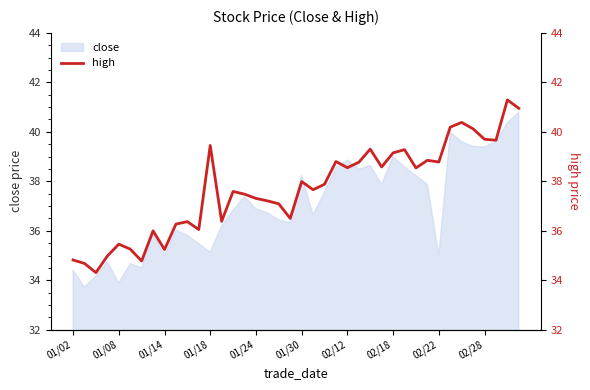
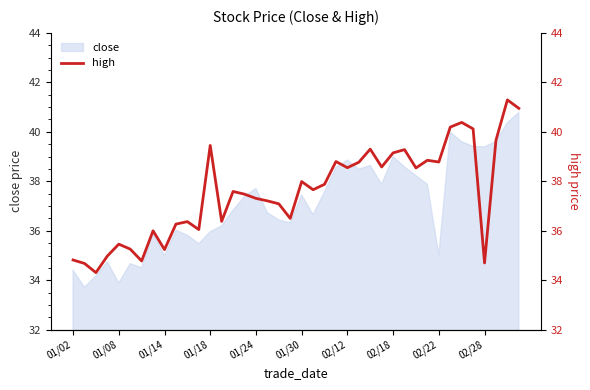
  {
    "close": {
      "01/02": 34.4,
      "01/08": 33.9,
      "01/14": 35.0,
-     "01/18": 35.1,
-     "01/24": 36.9,
-     "01/30": 38.2,
+     "01/18": 36.0,
+     "01/24": 37.7,
+     "01/30": 37.5,
      "02/12": 38.9,
      "02/18": 39.0,
      "02/22": 35.0,
      "02/28": 39.4
    },
    "high": {
      "01/02": 34.8,
      "01/08": 35.5,
      "01/14": 35.2,
      "01/18": 39.5,
      "01/24": 37.3,
      "01/30": 38.0,
      "02/12": 38.6,
      "02/18": 39.2,
      "02/22": 38.8,
-     "02/28": 39.7
+     "02/28": 34.7
    }
  }
